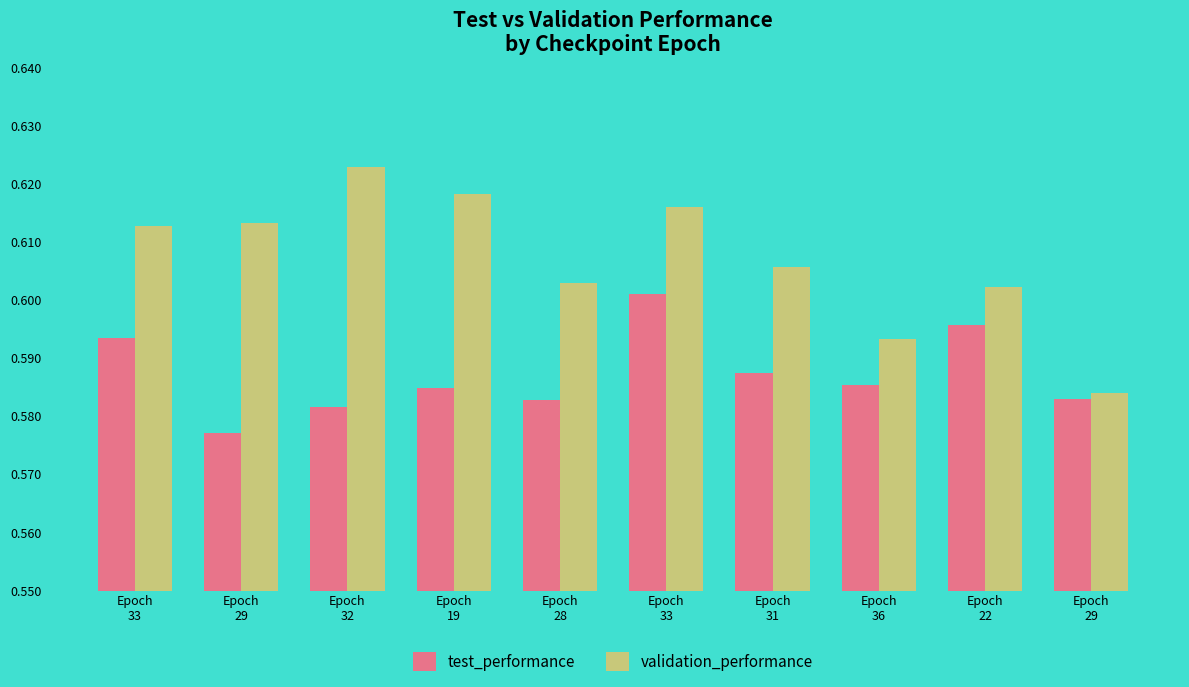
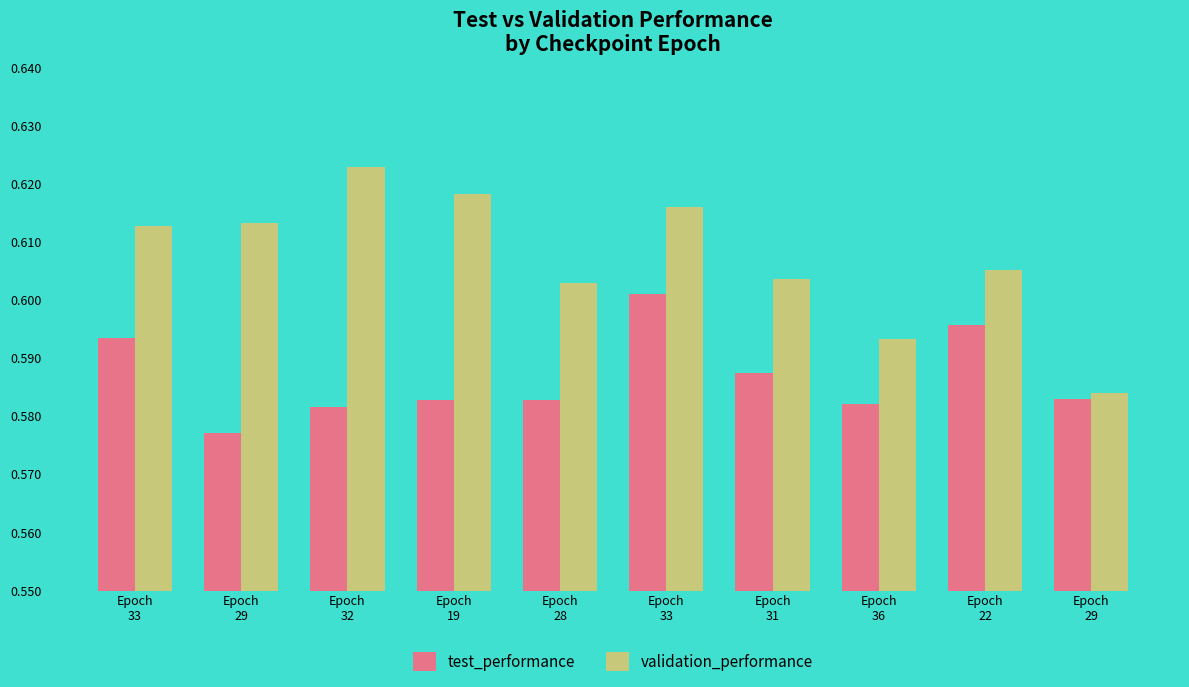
  {
    "test_performance": {
      "Epoch 32": 0.582,
-     "Epoch 19": 0.585,
+     "Epoch 19": 0.583,
      "Epoch 28": 0.583,
      "Epoch 31": 0.588,
-     "Epoch 36": 0.585,
+     "Epoch 36": 0.582,
      "Epoch 22": 0.596
    },
    "validation_performance": {
      "Epoch 32": 0.623,
      "Epoch 19": 0.618,
      "Epoch 28": 0.603,
-     "Epoch 31": 0.606,
+     "Epoch 31": 0.604,
      "Epoch 36": 0.593,
-     "Epoch 22": 0.602
+     "Epoch 22": 0.605
    }
  }
